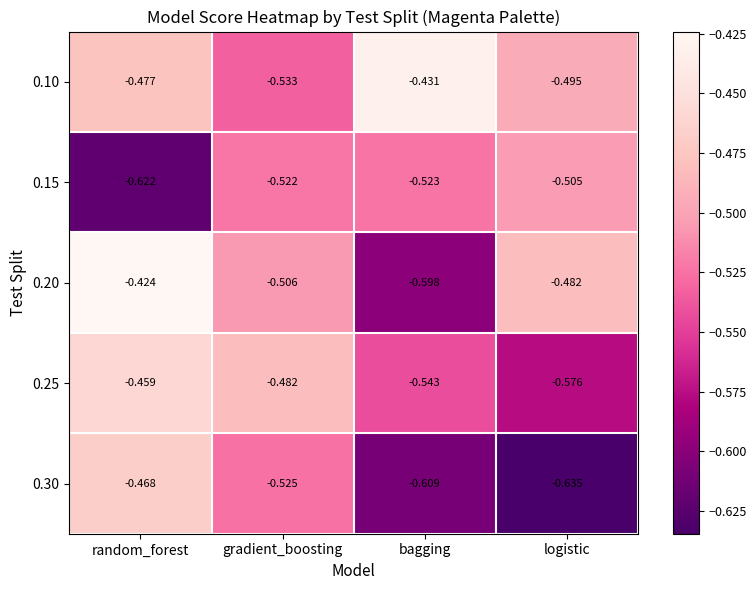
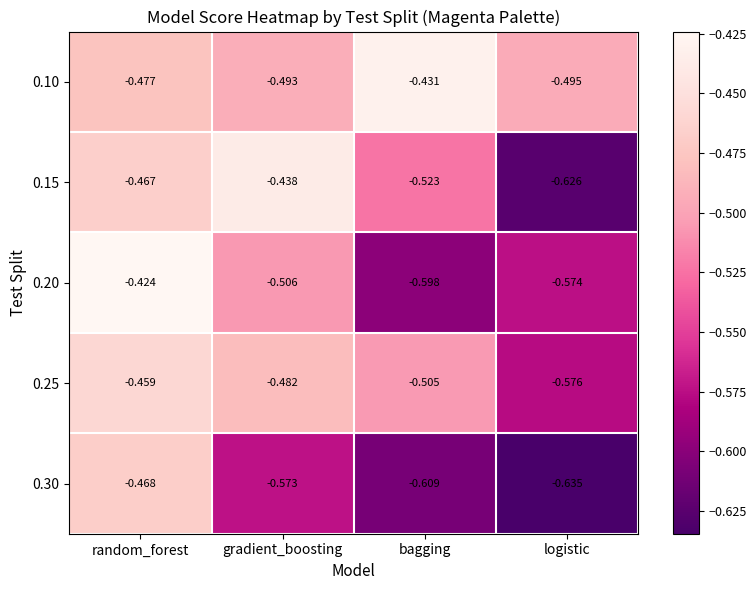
  {
    "0.10": {
      "random_forest": -0.477,
-     "gradient_boosting": -0.533,
+     "gradient_boosting": -0.493,
      "bagging": -0.431,
      "logistic": -0.495
    },
    "0.15": {
-     "random_forest": -0.622,
-     "gradient_boosting": -0.522,
+     "random_forest": -0.467,
+     "gradient_boosting": -0.438,
      "bagging": -0.523,
-     "logistic": -0.505
+     "logistic": -0.626
    },
    "0.20": {
      "random_forest": -0.424,
      "gradient_boosting": -0.506,
      "bagging": -0.598,
-     "logistic": -0.482
+     "logistic": -0.574
    },
    "0.25": {
      "random_forest": -0.459,
      "gradient_boosting": -0.482,
-     "bagging": -0.543,
+     "bagging": -0.505,
      "logistic": -0.576
    },
    "0.30": {
      "random_forest": -0.468,
-     "gradient_boosting": -0.525,
+     "gradient_boosting": -0.573,
      "bagging": -0.609,
      "logistic": -0.635
    }
  }
